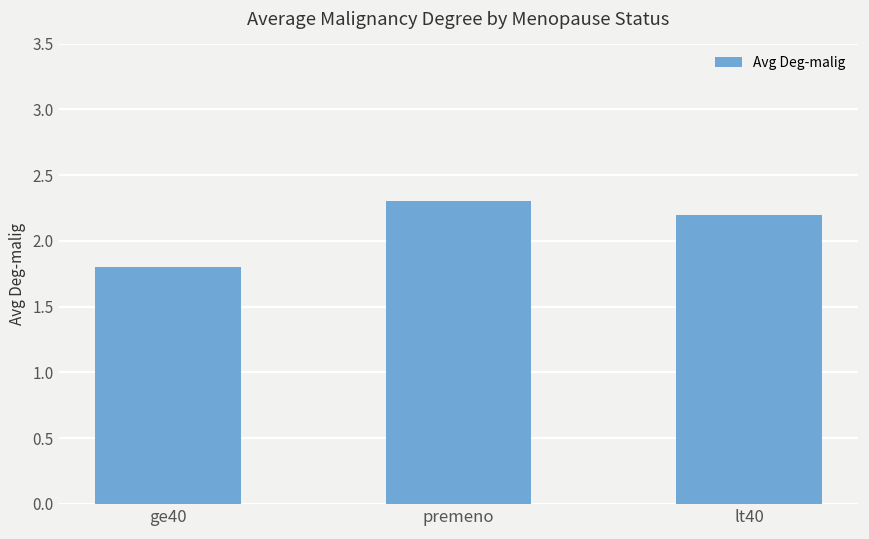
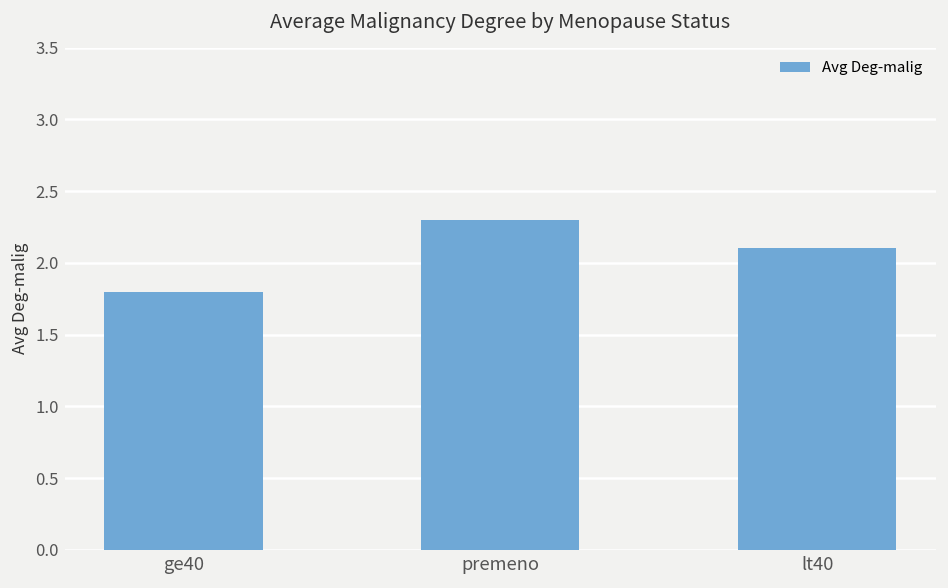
  {
    "ge40": 1.8,
    "premeno": 2.3,
-   "lt40": 2.2
+   "lt40": 2.1
  }
